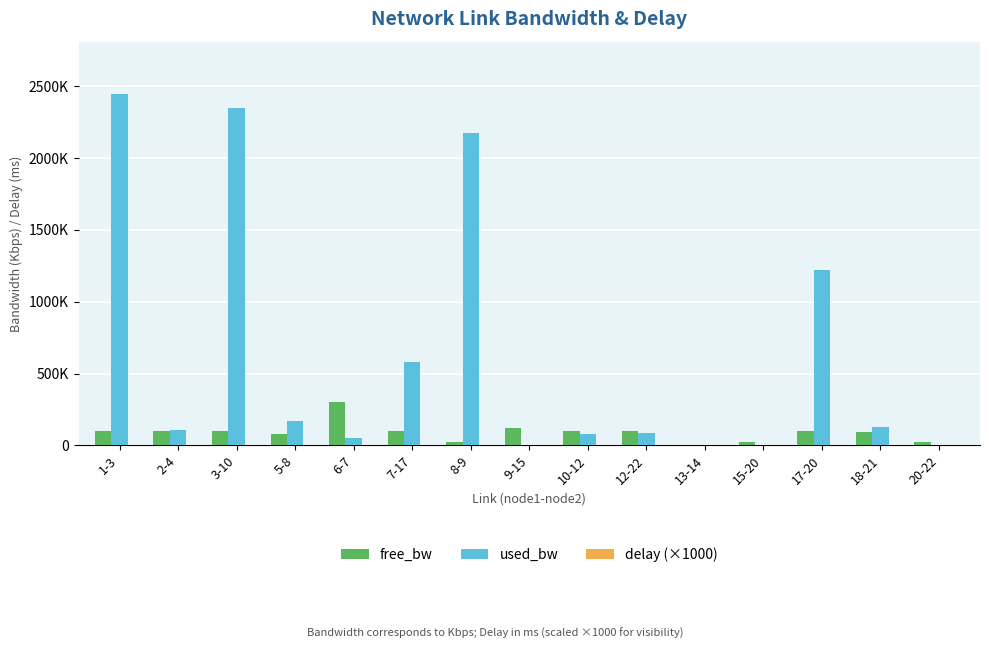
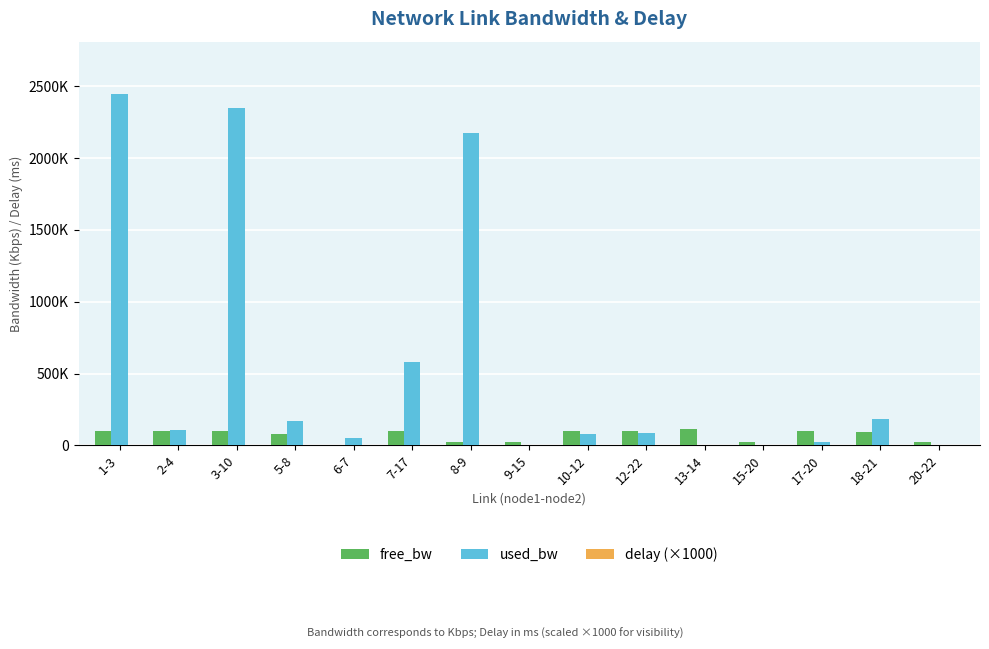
  {
    "free_bw": {
      "1-3": 100000,
      "2-4": 100000,
      "3-10": 100000,
      "5-8": 80000,
-     "6-7": 300000,
+     "6-7": 0,
      "7-17": 100000,
      "8-9": 20000,
-     "9-15": 120000,
+     "9-15": 20000,
      "10-12": 100000,
      "12-22": 100000,
-     "13-14": 0,
+     "13-14": 110000,
      "15-20": 20000,
      "17-20": 100000,
      "18-21": 100000,
      "20-22": 20000
    },
    "used_bw": {
      "1-3": 2440000,
      "2-4": 110000,
      "3-10": 2350000,
      "5-8": 170000,
      "6-7": 50000,
      "7-17": 580000,
      "8-9": 2170000,
      "10-12": 80000,
      "12-22": 90000,
-     "17-20": 1220000,
-     "18-21": 130000
+     "17-20": 30000,
+     "18-21": 190000
    }
  }
